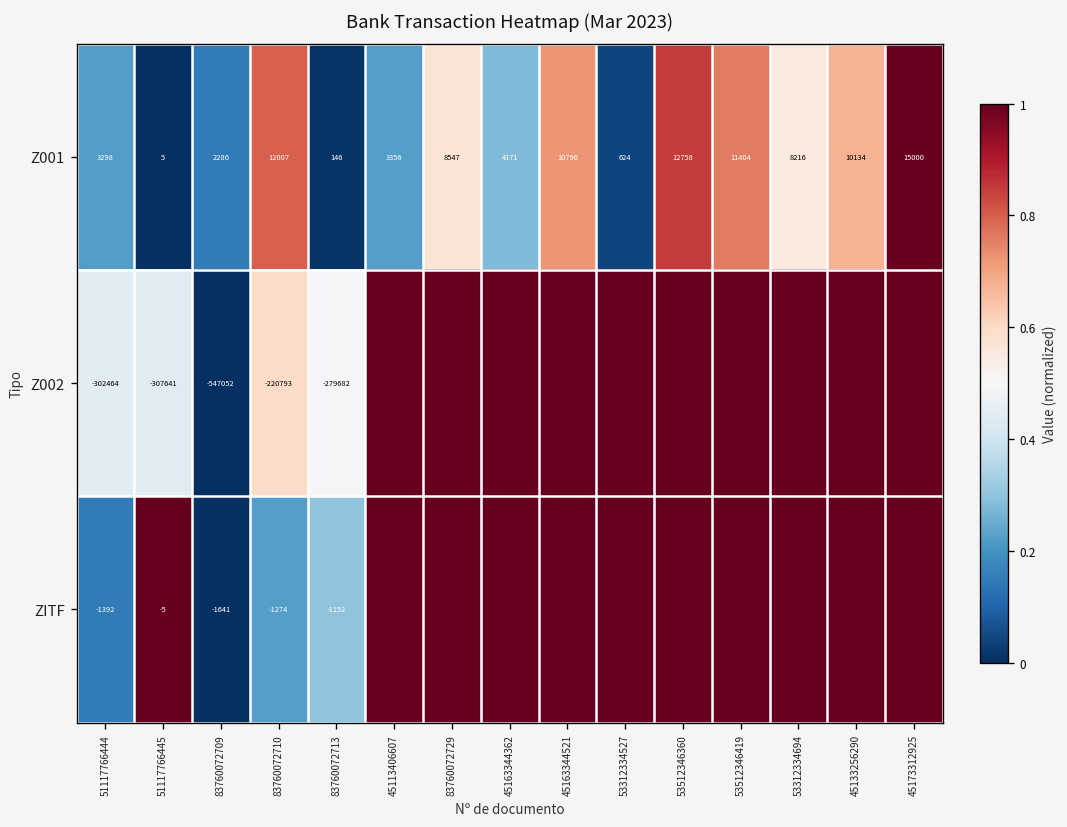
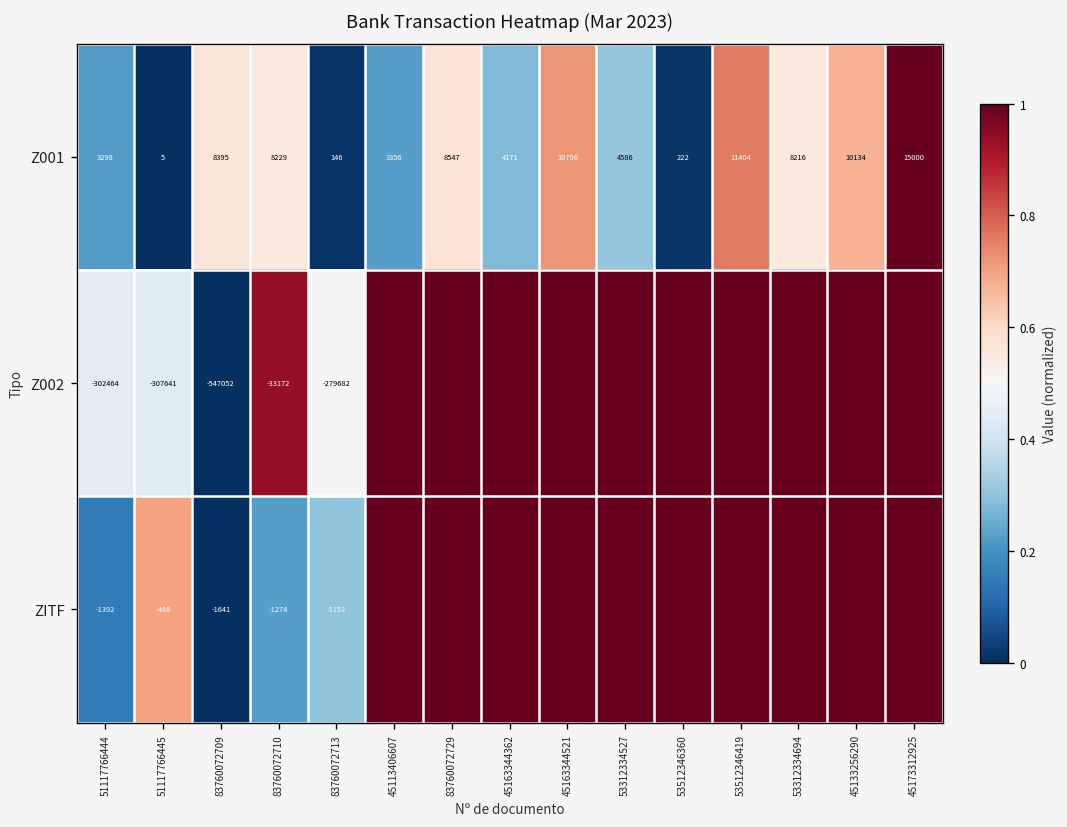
  {
    "Z001": {
      "51117766444": 3298,
      "51117766445": 5,
-     "83760072709": 2286,
-     "83760072710": 12007,
+     "83760072709": 8395,
+     "83760072710": 8229,
      "83760072713": 146,
      "45113406607": 3356,
      "83760072729": 8547,
      "45163344362": 4171,
      "45163344521": 10796,
-     "53312334527": 624,
-     "53512346360": 12758,
+     "53312334527": 4586,
+     "53512346360": 222,
      "53512346419": 11404,
      "53312334694": 8216,
      "45133256290": 10134,
      "45173312925": 15000
    },
    "Z002": {
      "51117766444": -302464,
      "51117766445": -307641,
      "83760072709": -547052,
-     "83760072710": -220793,
+     "83760072710": -33172,
      "83760072713": -279682
    },
    "ZITF": {
      "51117766444": -1392,
-     "51117766445": -5,
+     "51117766445": -488,
      "83760072709": -1641,
      "83760072710": -1274,
      "83760072713": -1152
    }
  }
